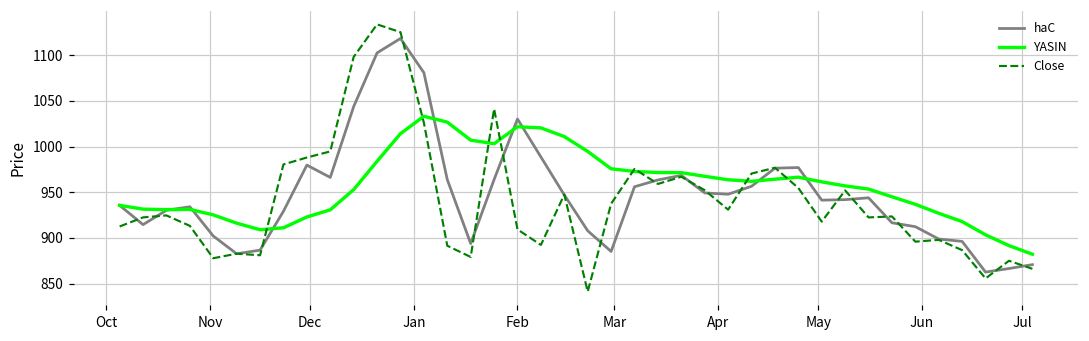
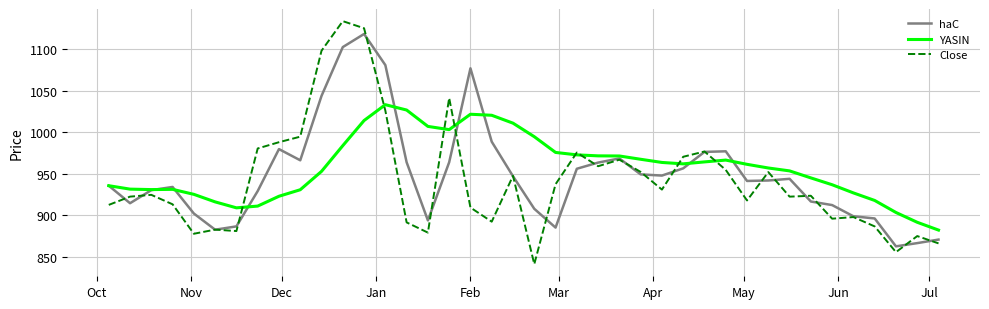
  {
    "haC": {
-     "Feb": 1030
+     "Feb": 1080
    },
    "YASIN": {
      "Feb": 1020
    },
    "Close": {
      "Feb": 910
    }
  }
